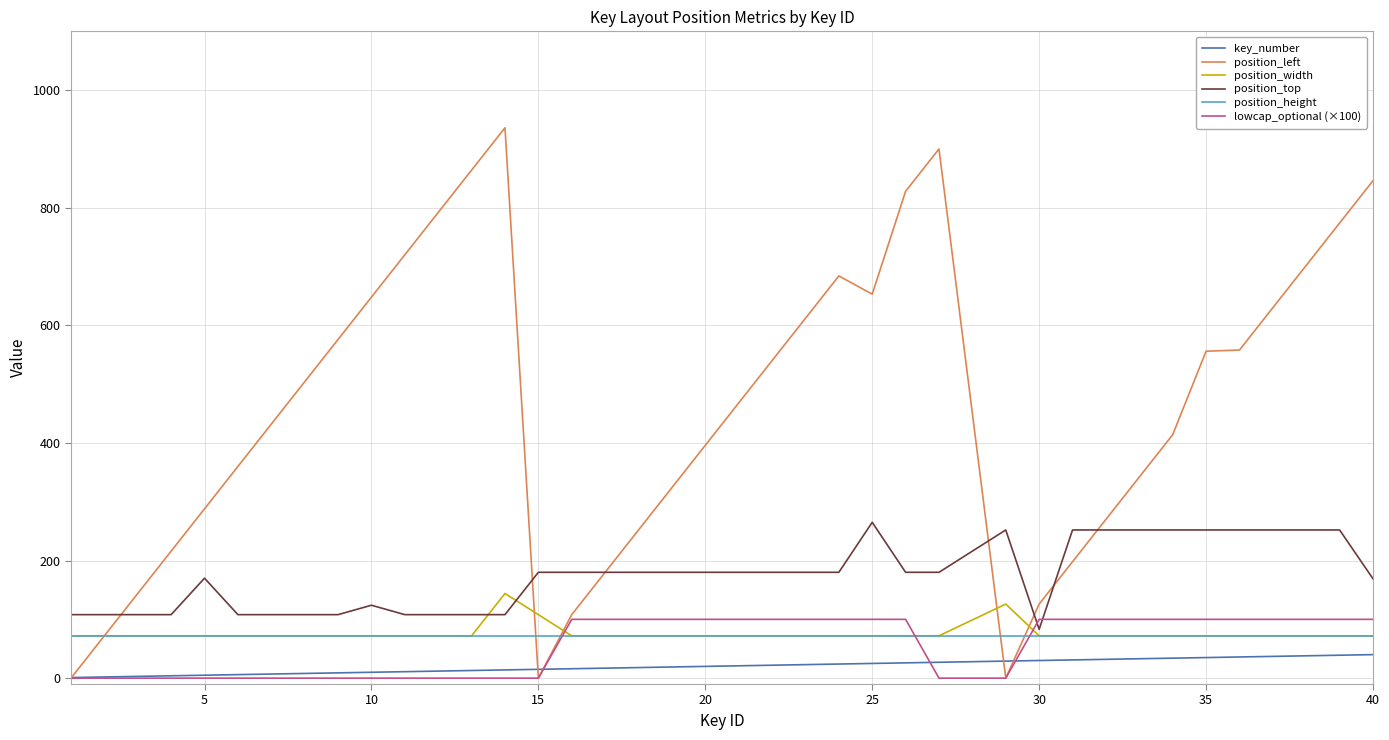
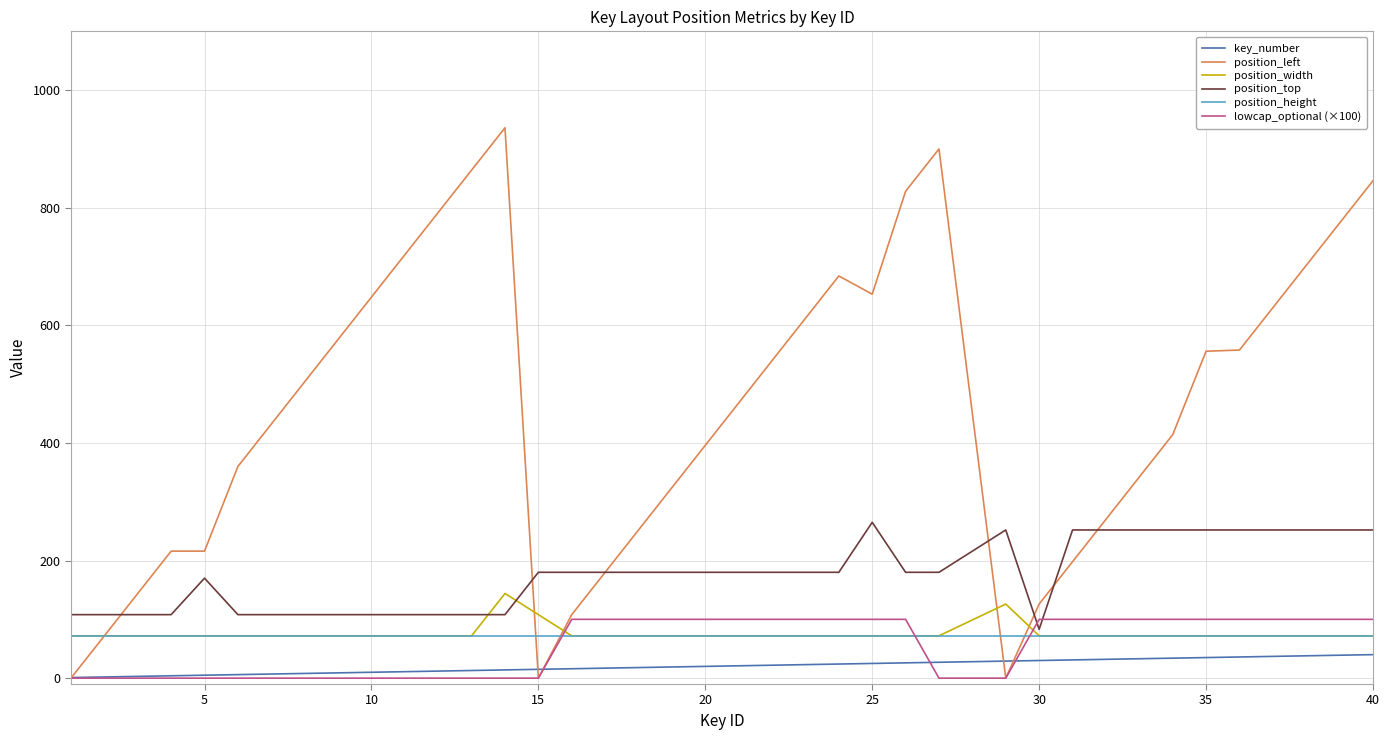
  {
    "position_left": {
-     "5": 290,
+     "5": 220,
      "10": 650,
      "20": 400,
      "25": 650,
      "30": 130,
      "35": 560,
      "40": 850
    },
    "position_width": {
      "15": 110
    },
    "position_top": {
      "5": 170,
-     "10": 120,
+     "10": 110,
      "15": 180,
      "20": 180,
      "25": 270,
      "30": 80,
      "35": 250,
-     "40": 170
+     "40": 250
    },
    "lowcap_optional (×100)": {
      "5": 0,
      "10": 0,
      "20": 100,
      "25": 100,
      "30": 100,
      "35": 100,
      "40": 100
    }
  }
